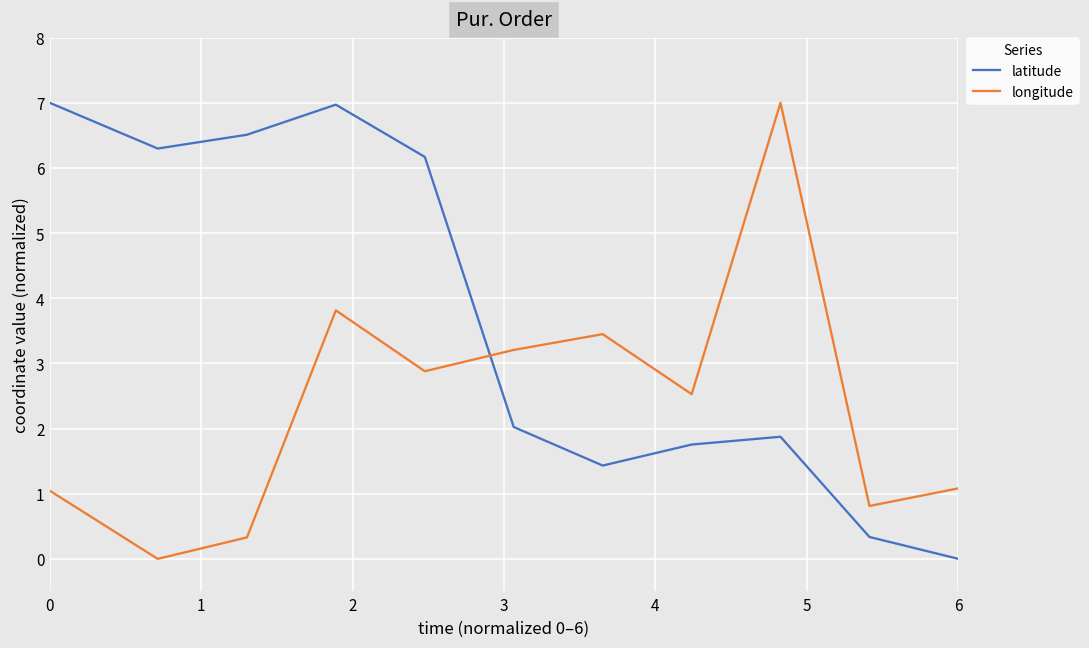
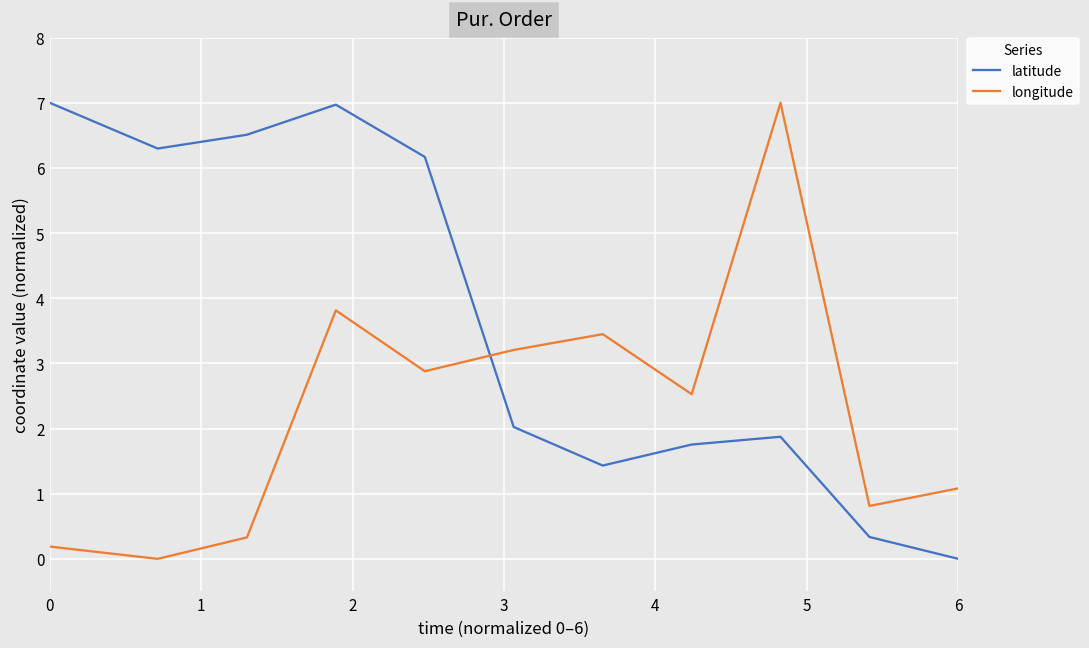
  {
    "latitude": {
      "0": 7.0,
      "6": 0.0
    },
    "longitude": {
-     "0": 1.0,
+     "0": 0.2,
      "6": 1.1
    }
  }
